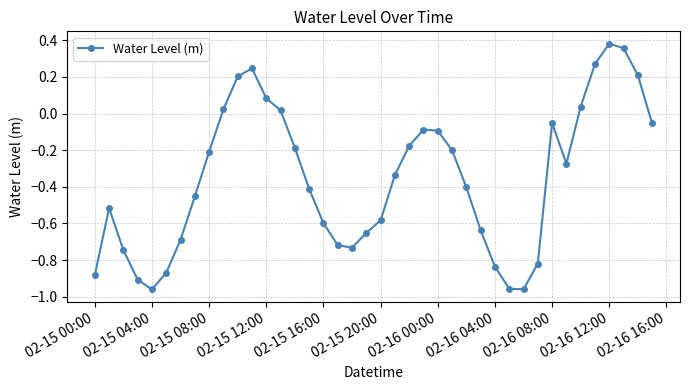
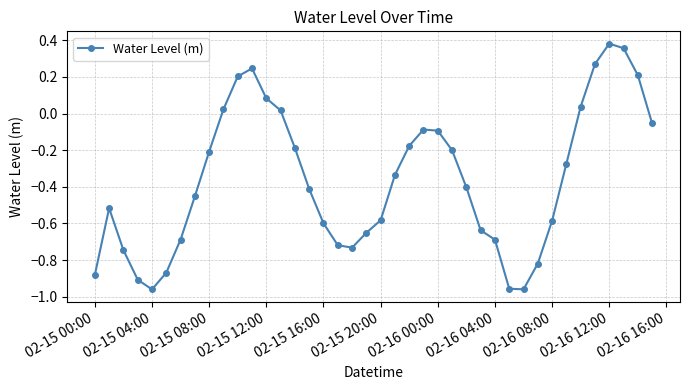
  {
    "02-15 00:00": -0.88,
    "02-15 04:00": -0.96,
    "02-15 08:00": -0.21,
    "02-15 12:00": 0.08,
    "02-15 16:00": -0.60,
    "02-15 20:00": -0.58,
    "02-16 00:00": -0.09,
-   "02-16 04:00": -0.84,
-   "02-16 08:00": -0.05,
+   "02-16 04:00": -0.69,
+   "02-16 08:00": -0.59,
    "02-16 12:00": 0.38
  }
